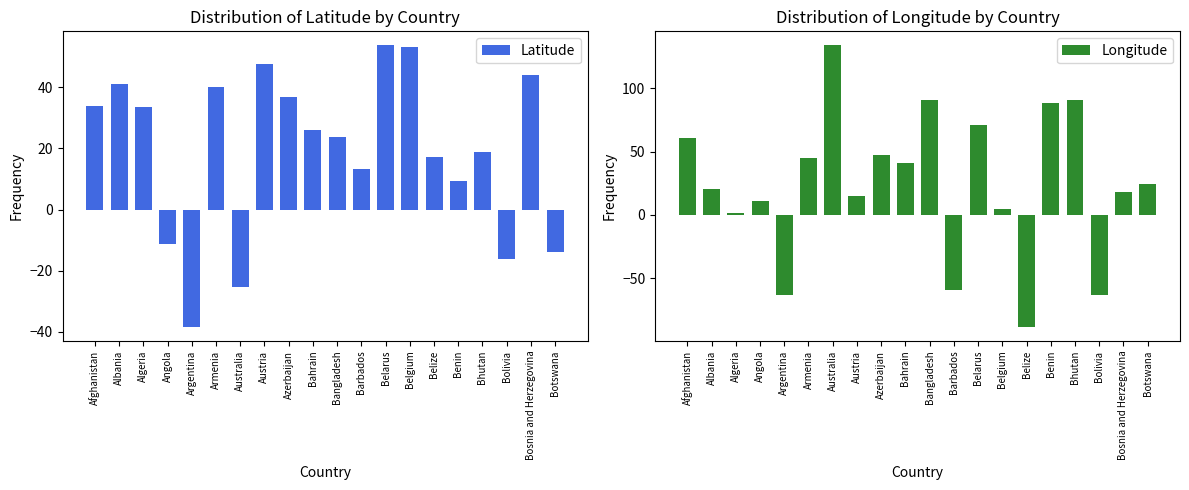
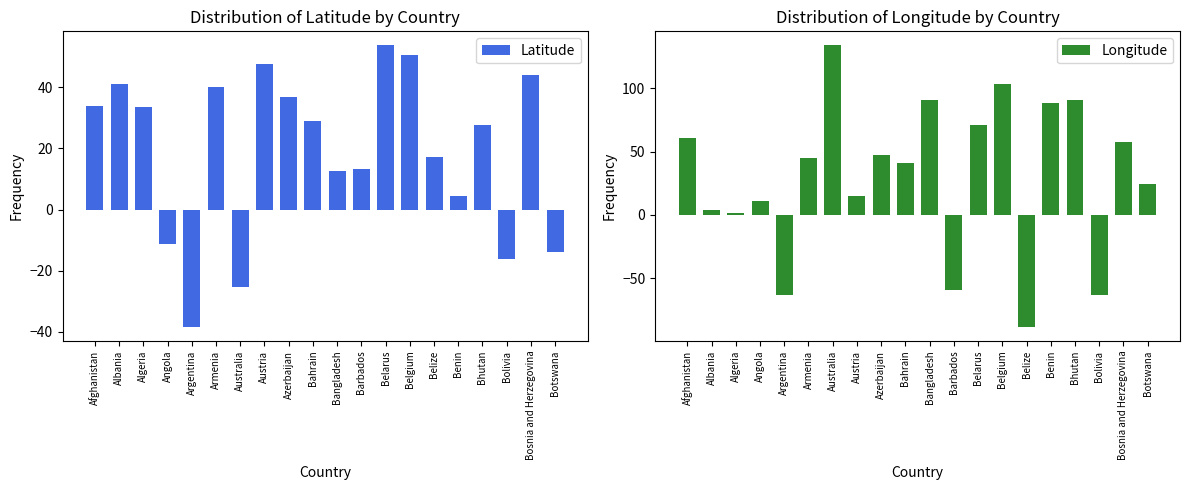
  {
    "Distribution of Latitude by Country": {
      "Afghanistan": 34,
      "Albania": 41,
      "Algeria": 34,
      "Angola": -11,
      "Argentina": -38,
      "Armenia": 40,
      "Australia": -25,
      "Austria": 48,
      "Azerbaijan": 37,
-     "Bahrain": 26,
-     "Bangladesh": 24,
+     "Bahrain": 29,
+     "Bangladesh": 13,
      "Barbados": 13,
      "Belarus": 54,
-     "Belgium": 53,
+     "Belgium": 51,
      "Belize": 17,
-     "Benin": 9,
-     "Bhutan": 19,
+     "Benin": 4,
+     "Bhutan": 28,
      "Bolivia": -16,
      "Bosnia and Herzegovina": 44,
      "Botswana": -14
    },
    "Distribution of Longitude by Country": {
      "Afghanistan": 60,
-     "Albania": 20,
+     "Albania": 3,
      "Angola": 11,
      "Argentina": -64,
      "Armenia": 45,
      "Australia": 134,
      "Austria": 15,
      "Azerbaijan": 48,
      "Bahrain": 41,
      "Bangladesh": 90,
      "Barbados": -60,
      "Belarus": 71,
-     "Belgium": 4,
+     "Belgium": 103,
      "Belize": -88,
      "Benin": 88,
      "Bhutan": 90,
      "Bolivia": -64,
-     "Bosnia and Herzegovina": 18,
+     "Bosnia and Herzegovina": 57,
      "Botswana": 25
    }
  }
